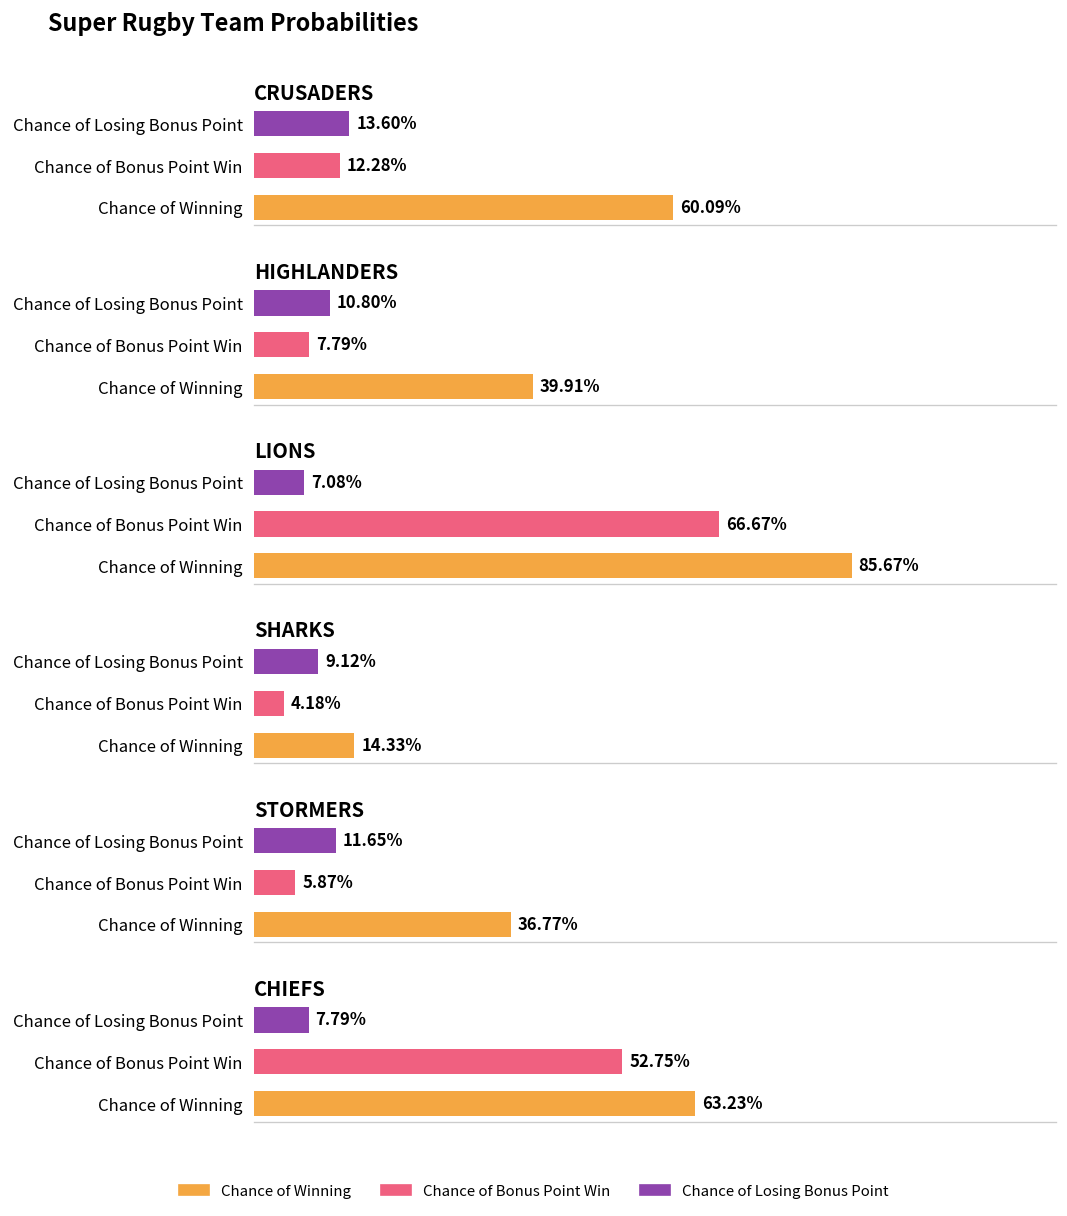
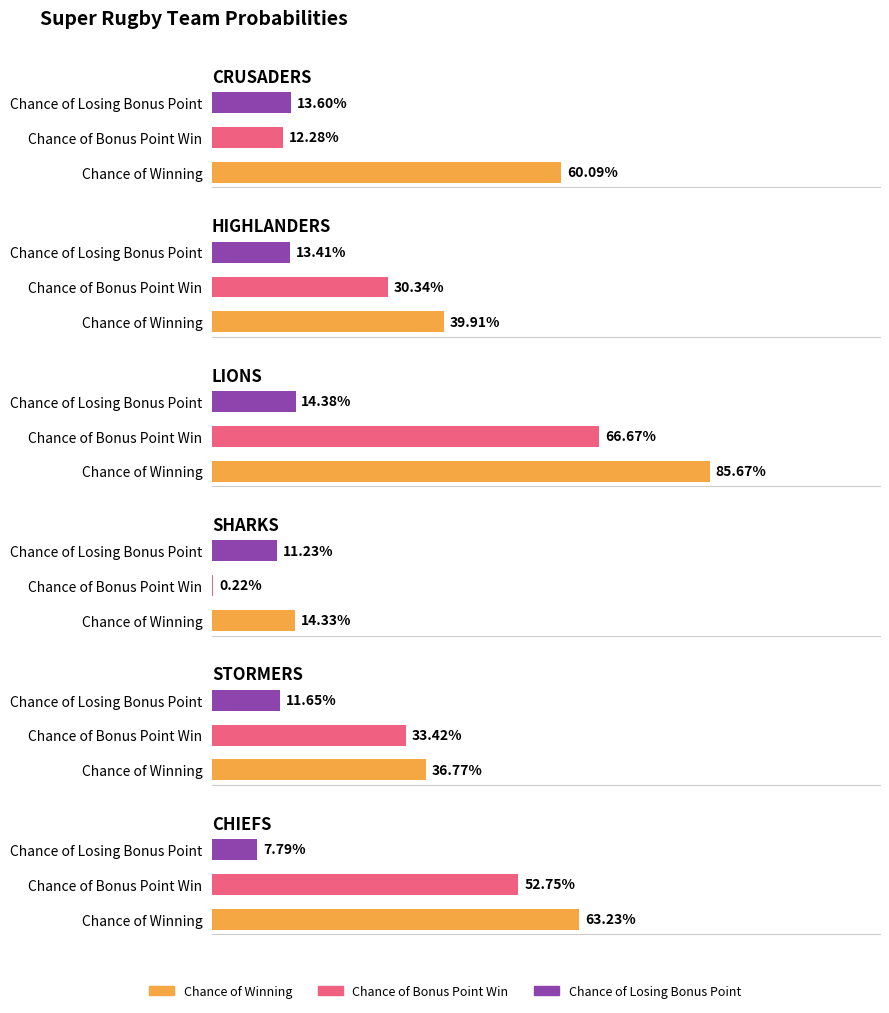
  {
    "CRUSADERS": {
      "Chance of Losing Bonus Point": "13.60%",
      "Chance of Bonus Point Win": "12.28%",
      "Chance of Winning": "60.09%"
    },
    "HIGHLANDERS": {
-     "Chance of Losing Bonus Point": "10.80%",
-     "Chance of Bonus Point Win": "7.79%",
+     "Chance of Losing Bonus Point": "13.41%",
+     "Chance of Bonus Point Win": "30.34%",
      "Chance of Winning": "39.91%"
    },
    "LIONS": {
-     "Chance of Losing Bonus Point": "7.08%",
+     "Chance of Losing Bonus Point": "14.38%",
      "Chance of Bonus Point Win": "66.67%",
      "Chance of Winning": "85.67%"
    },
    "SHARKS": {
-     "Chance of Losing Bonus Point": "9.12%",
-     "Chance of Bonus Point Win": "4.18%",
+     "Chance of Losing Bonus Point": "11.23%",
+     "Chance of Bonus Point Win": "0.22%",
      "Chance of Winning": "14.33%"
    },
    "STORMERS": {
      "Chance of Losing Bonus Point": "11.65%",
-     "Chance of Bonus Point Win": "5.87%",
+     "Chance of Bonus Point Win": "33.42%",
      "Chance of Winning": "36.77%"
    },
    "CHIEFS": {
      "Chance of Losing Bonus Point": "7.79%",
      "Chance of Bonus Point Win": "52.75%",
      "Chance of Winning": "63.23%"
    }
  }
